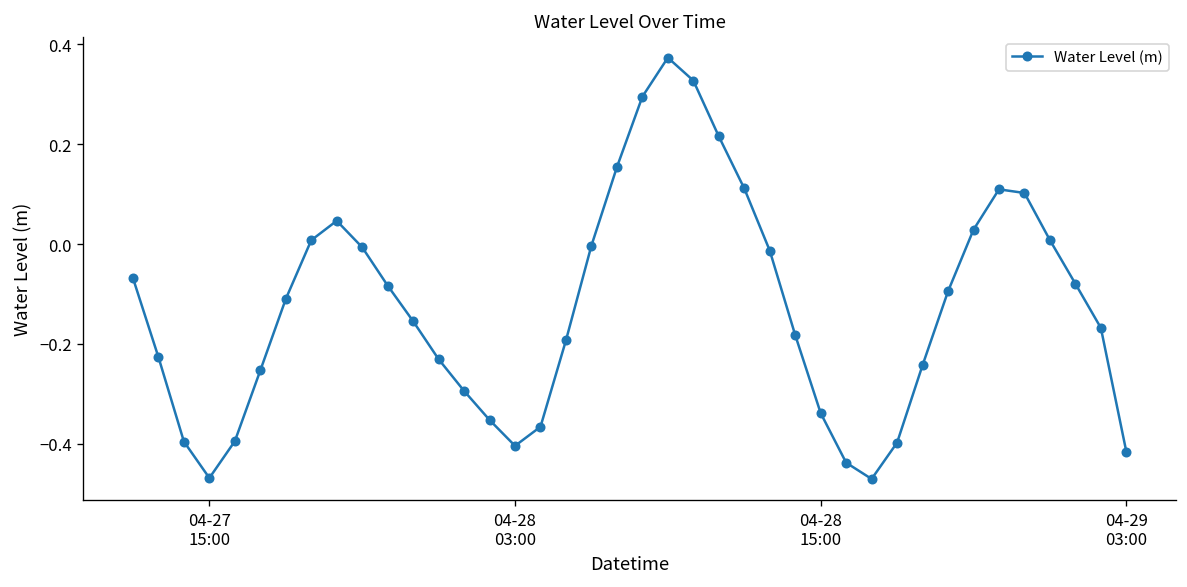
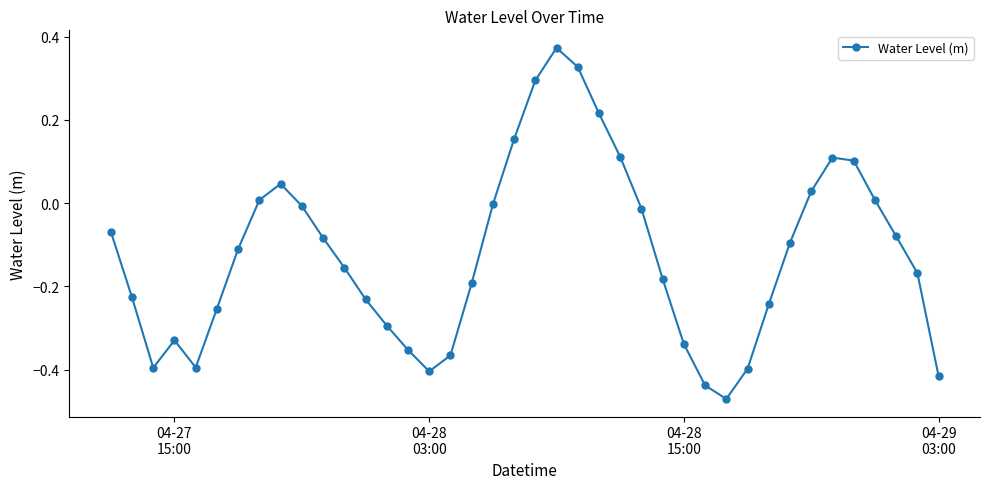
  {
-   "04-27 15:00": -0.47,
+   "04-27 15:00": -0.33,
    "04-28 03:00": -0.40,
    "04-28 15:00": -0.34,
    "04-29 03:00": -0.42
  }
